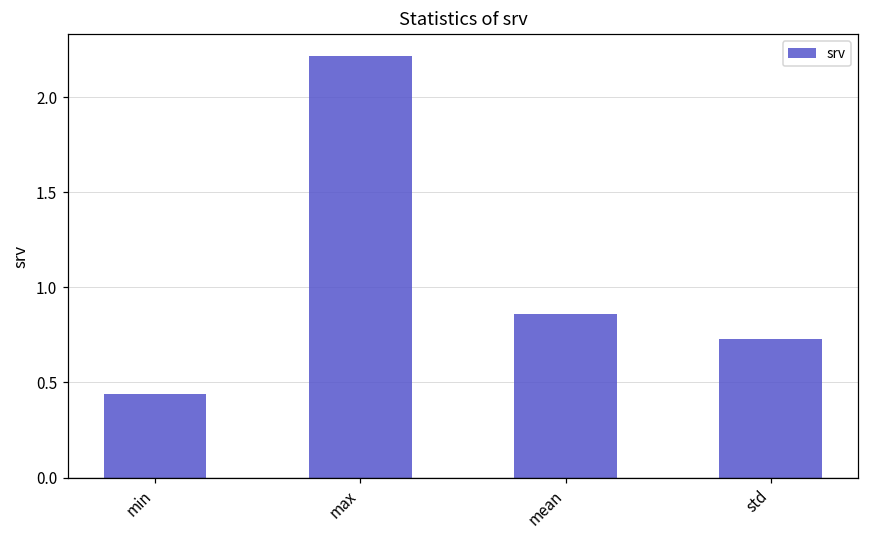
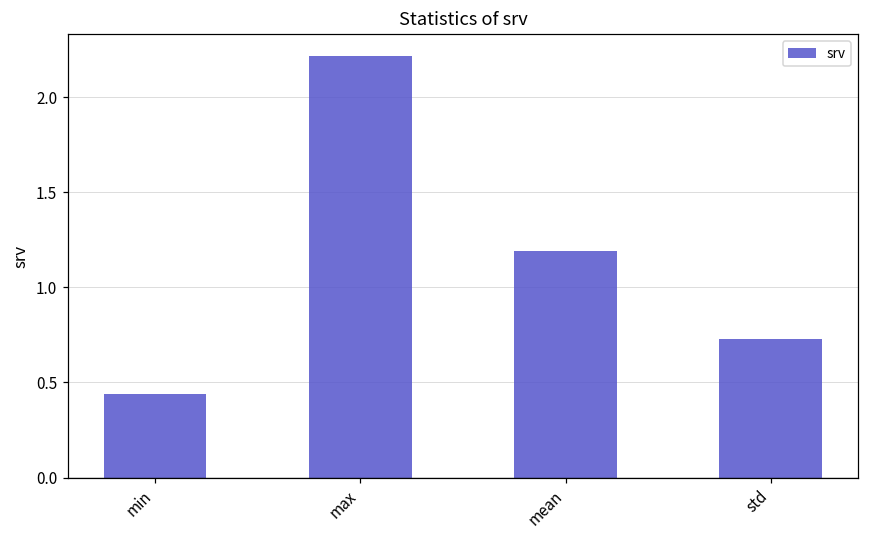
  {
    "min": 0.44,
    "max": 2.22,
-   "mean": 0.86,
+   "mean": 1.19,
    "std": 0.73
  }
